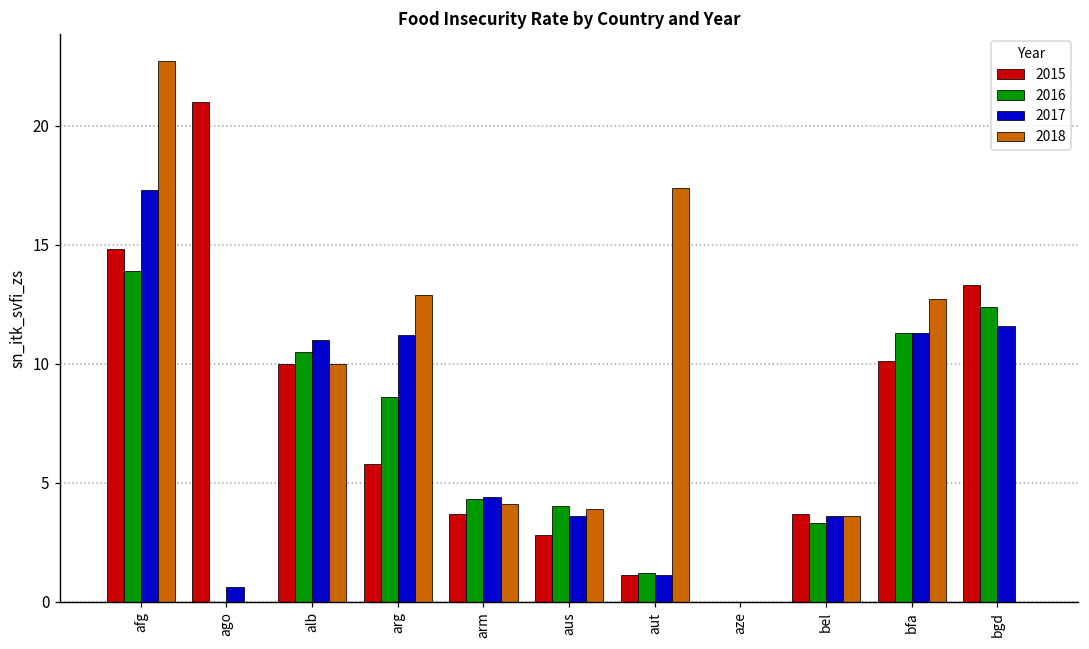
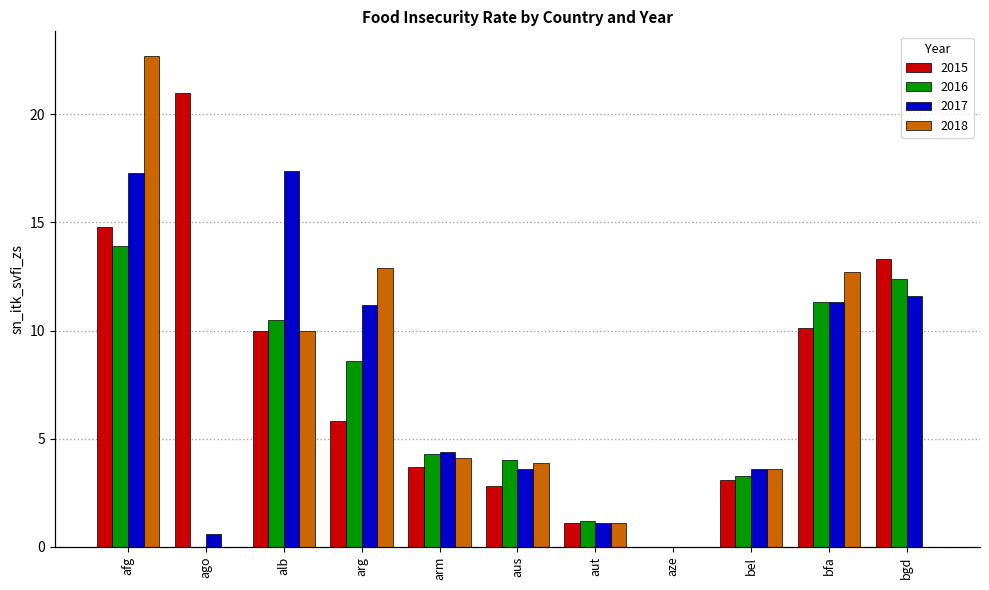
  {
    "2015": {
      "afg": 14.8,
      "ago": 21.0,
      "alb": 10.0,
      "arg": 5.8,
      "arm": 3.7,
      "aus": 2.8,
      "aut": 1.1,
      "aze": 0.0,
-     "bel": 3.7,
+     "bel": 3.1,
      "bfa": 10.1,
      "bgd": 13.3
    },
    "2016": {
      "afg": 13.9,
      "ago": 0.0,
      "alb": 10.5,
      "arg": 8.6,
      "arm": 4.3,
      "aus": 4.0,
      "aut": 1.2,
      "aze": 0.0,
      "bel": 3.3,
      "bfa": 11.3,
      "bgd": 12.4
    },
    "2017": {
      "afg": 17.3,
      "ago": 0.6,
-     "alb": 11.0,
+     "alb": 17.4,
      "arg": 11.2,
      "arm": 4.4,
      "aus": 3.6,
      "aut": 1.1,
      "aze": 0.0,
      "bel": 3.6,
      "bfa": 11.3,
      "bgd": 11.6
    },
    "2018": {
      "afg": 22.7,
      "ago": 0.0,
      "alb": 10.0,
      "arg": 12.9,
      "arm": 4.1,
      "aus": 3.9,
-     "aut": 17.4,
+     "aut": 1.1,
      "aze": 0.0,
      "bel": 3.6,
      "bfa": 12.7,
      "bgd": 0.0
    }
  }
